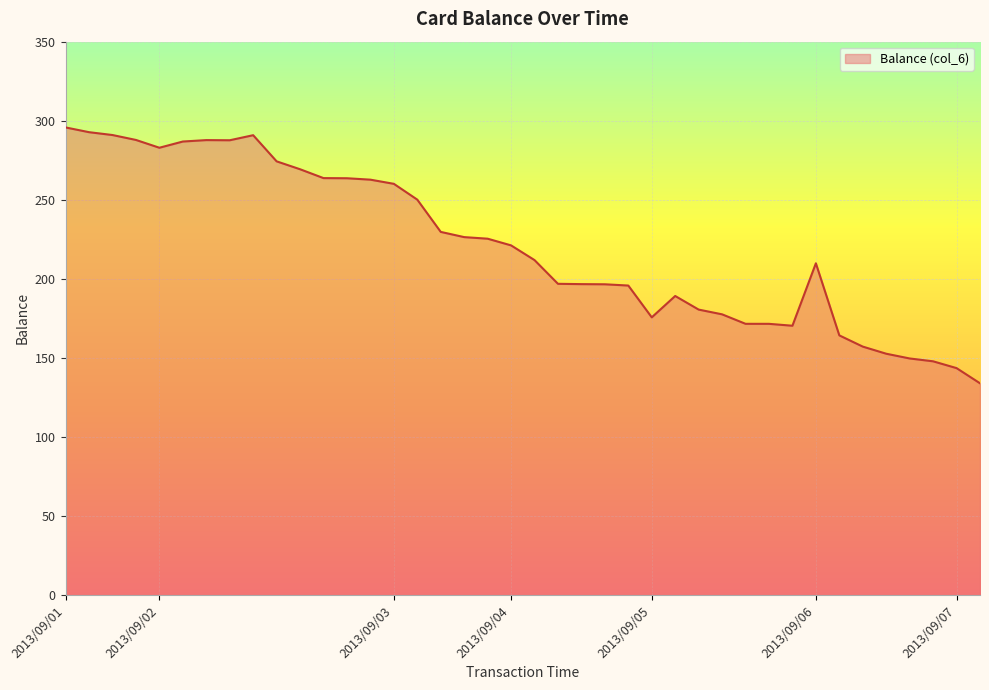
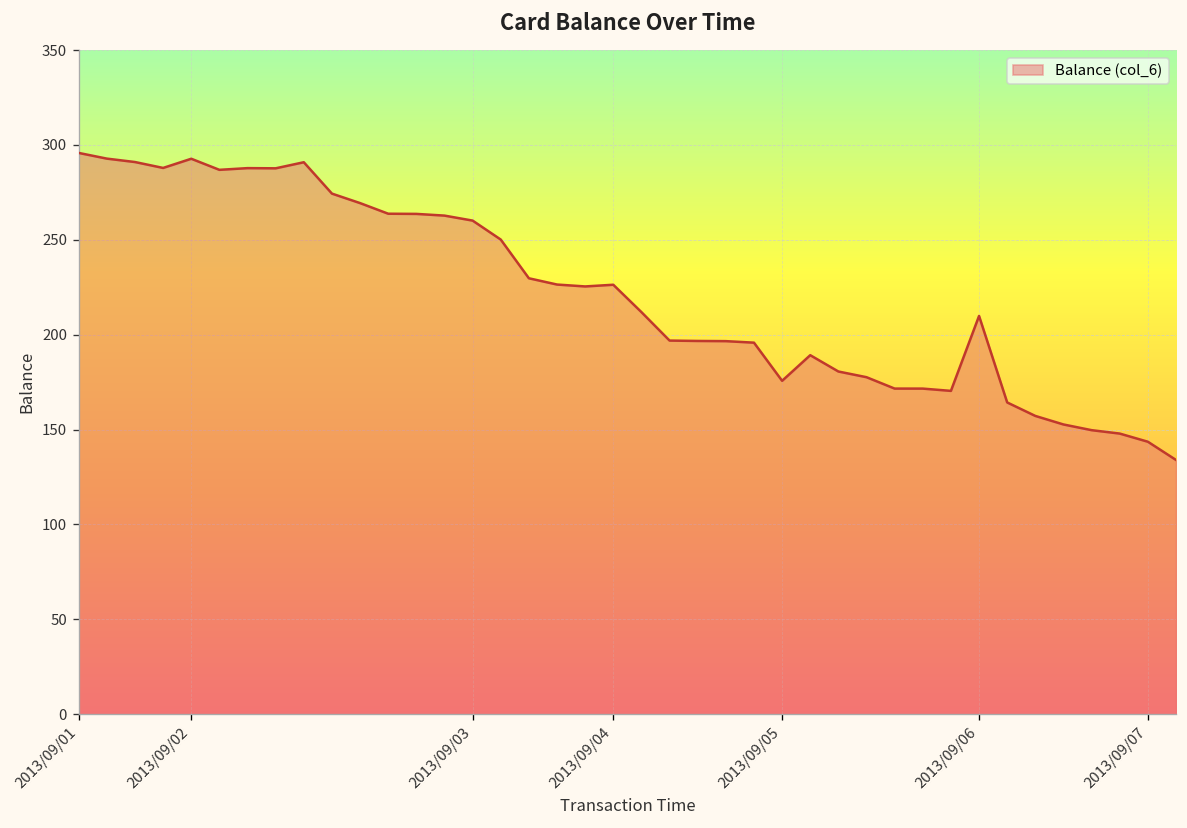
  {
    "2013/09/01": 296,
-   "2013/09/02": 283,
+   "2013/09/02": 293,
    "2013/09/03": 260,
-   "2013/09/04": 221,
+   "2013/09/04": 226,
    "2013/09/05": 176,
    "2013/09/06": 210,
    "2013/09/07": 144
  }
